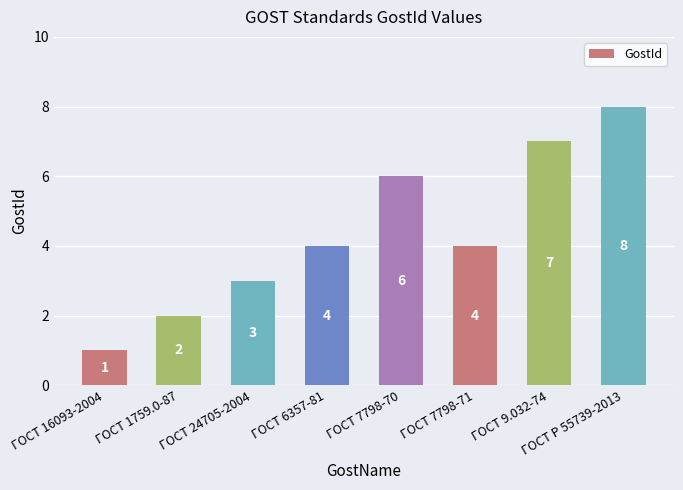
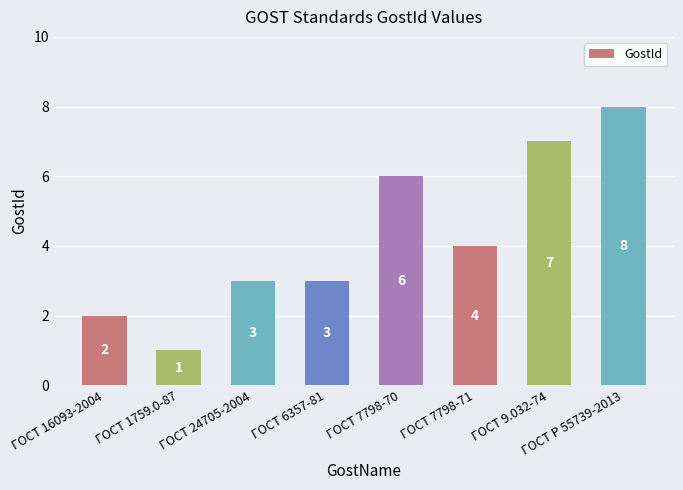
  {
-   "ГОСТ 16093-2004": 1,
-   "ГОСТ 1759.0-87": 2,
+   "ГОСТ 16093-2004": 2,
+   "ГОСТ 1759.0-87": 1,
    "ГОСТ 24705-2004": 3,
-   "ГОСТ 6357-81": 4,
+   "ГОСТ 6357-81": 3,
    "ГОСТ 7798-70": 6,
    "ГОСТ 7798-71": 4,
    "ГОСТ 9.032-74": 7,
    "ГОСТ Р 55739-2013": 8
  }
